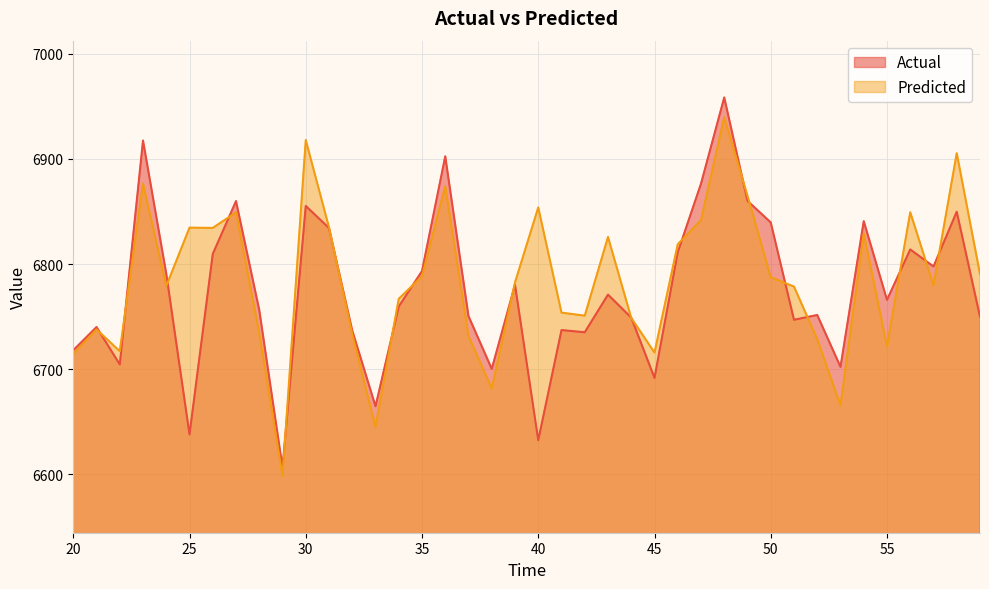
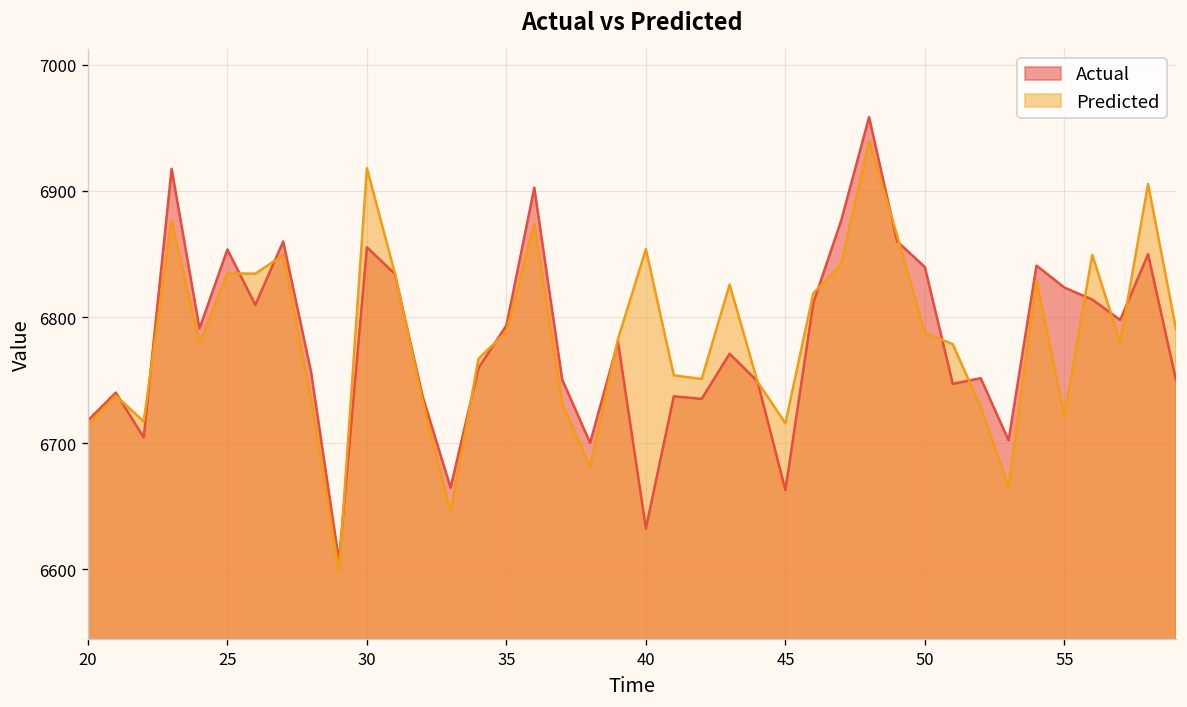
  {
    "Actual": {
      "20": 6718,
-     "25": 6638,
+     "25": 6854,
      "30": 6855,
      "35": 6793,
      "40": 6632,
-     "45": 6692,
+     "45": 6663,
      "50": 6840,
-     "55": 6766
+     "55": 6823
    },
    "Predicted": {
      "20": 6714,
      "25": 6835,
      "30": 6918,
      "35": 6788,
      "40": 6854,
      "45": 6716,
      "50": 6787,
      "55": 6722
    }
  }
